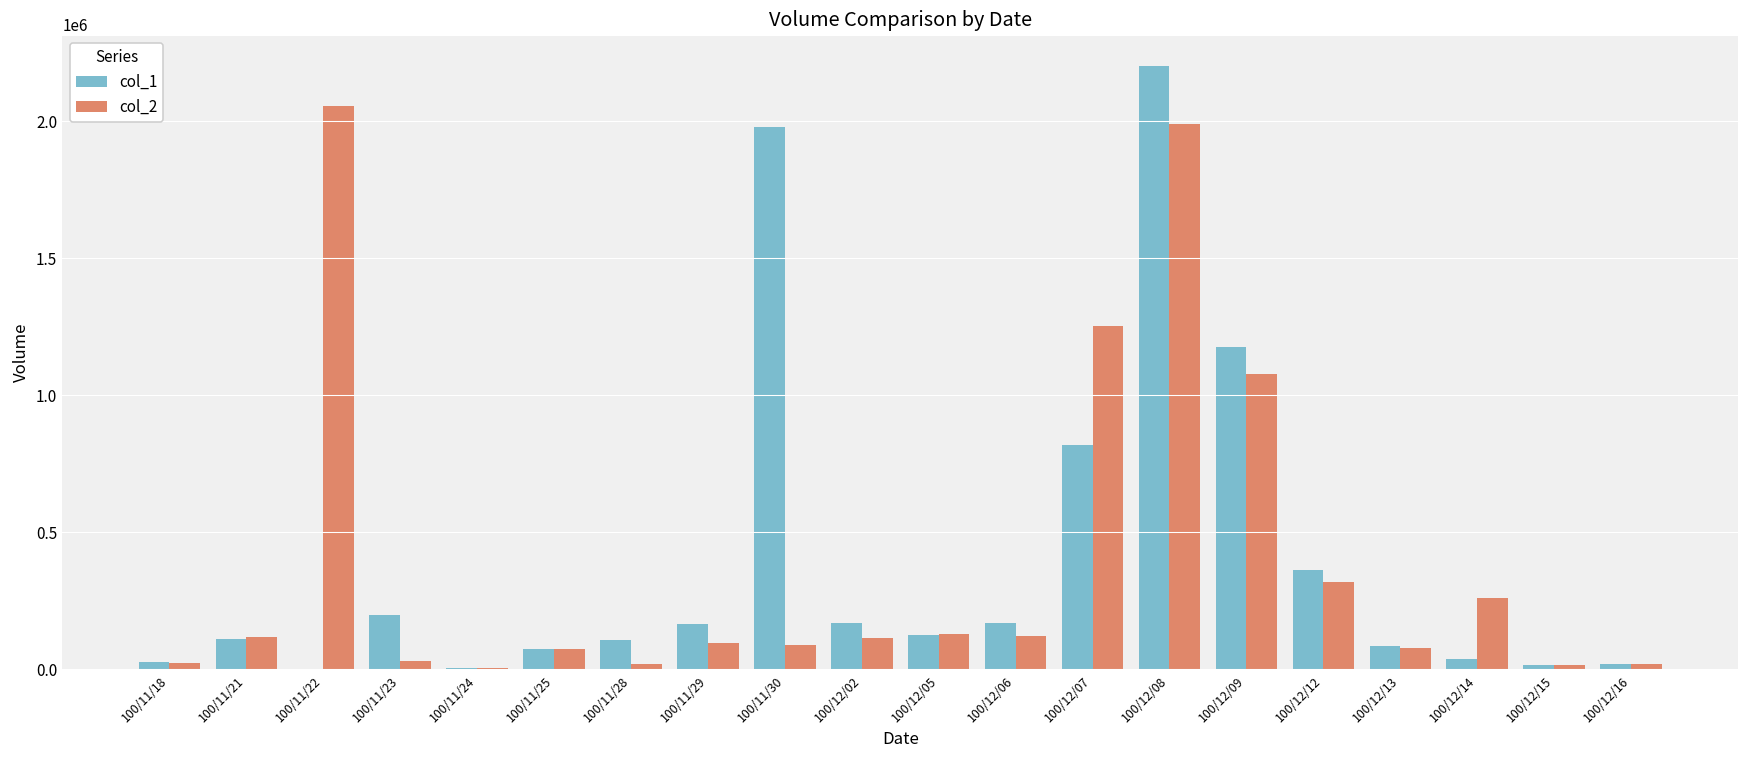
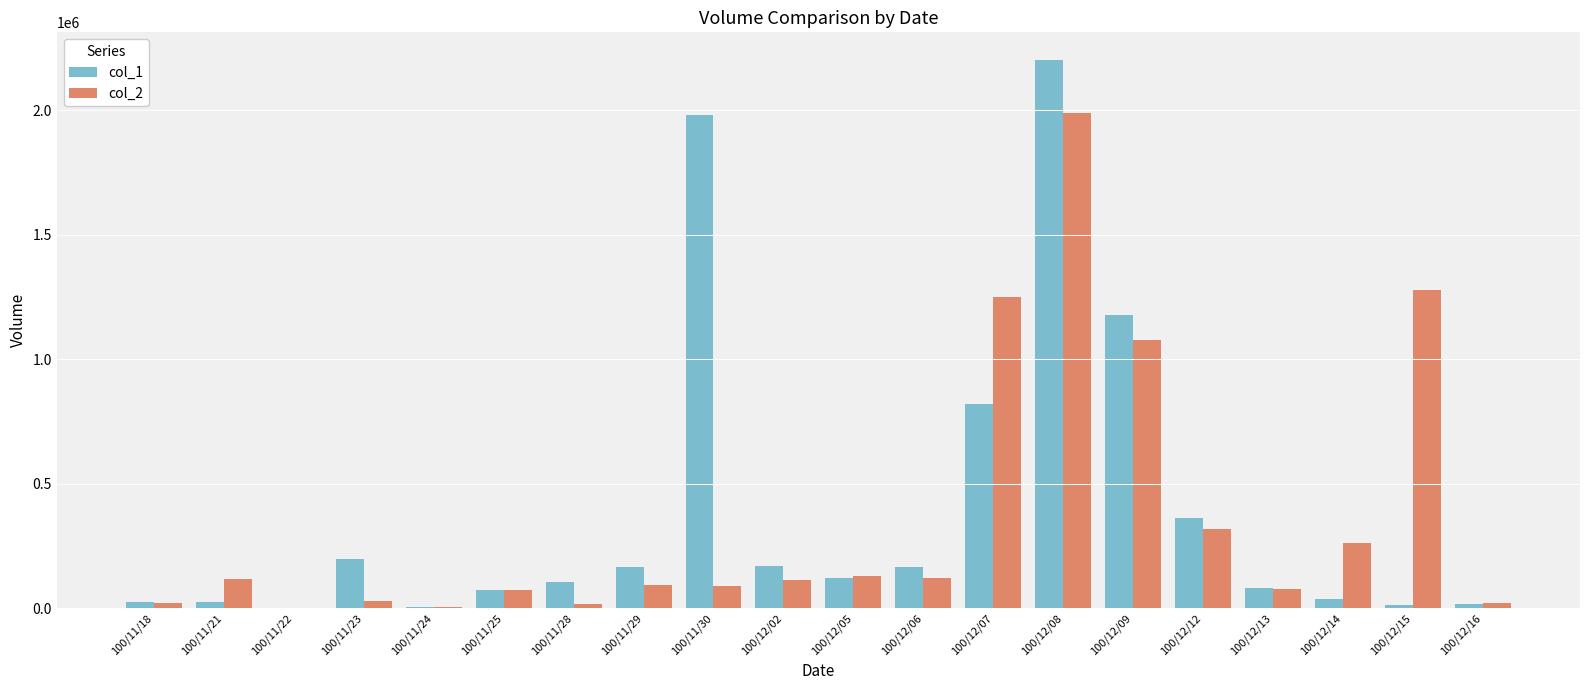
  {
    "col_1": {
      "100/11/18": 30000,
-     "100/11/21": 110000,
+     "100/11/21": 30000,
      "100/11/23": 200000,
      "100/11/25": 70000,
      "100/11/28": 110000,
      "100/11/29": 160000,
      "100/11/30": 1980000,
      "100/12/02": 170000,
      "100/12/05": 120000,
      "100/12/06": 170000,
      "100/12/07": 820000,
      "100/12/08": 2200000,
      "100/12/09": 1180000,
      "100/12/12": 360000,
      "100/12/13": 80000,
      "100/12/14": 40000,
      "100/12/15": 10000,
      "100/12/16": 20000
    },
    "col_2": {
      "100/11/18": 20000,
      "100/11/21": 120000,
-     "100/11/22": 2050000,
+     "100/11/22": 0,
      "100/11/23": 30000,
      "100/11/25": 70000,
      "100/11/28": 20000,
      "100/11/29": 90000,
      "100/11/30": 90000,
      "100/12/02": 120000,
      "100/12/05": 130000,
      "100/12/06": 120000,
      "100/12/07": 1250000,
      "100/12/08": 1990000,
      "100/12/09": 1080000,
      "100/12/12": 320000,
      "100/12/13": 80000,
      "100/12/14": 260000,
-     "100/12/15": 10000,
+     "100/12/15": 1280000,
      "100/12/16": 20000
    }
  }
